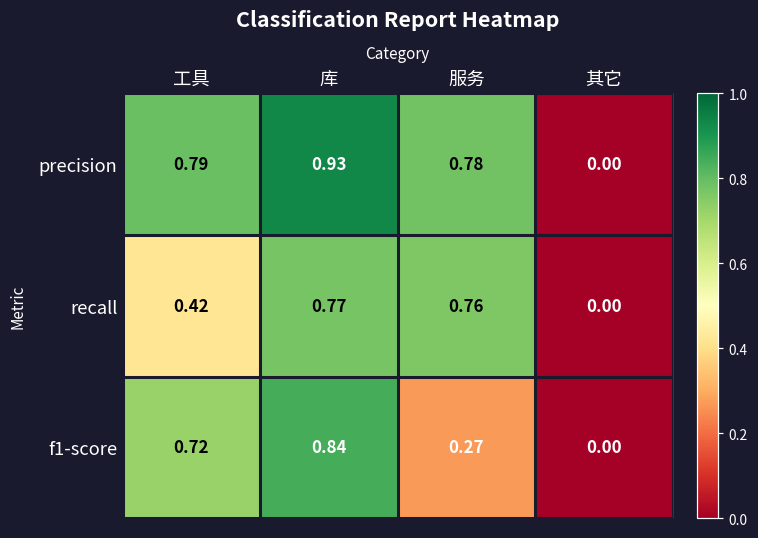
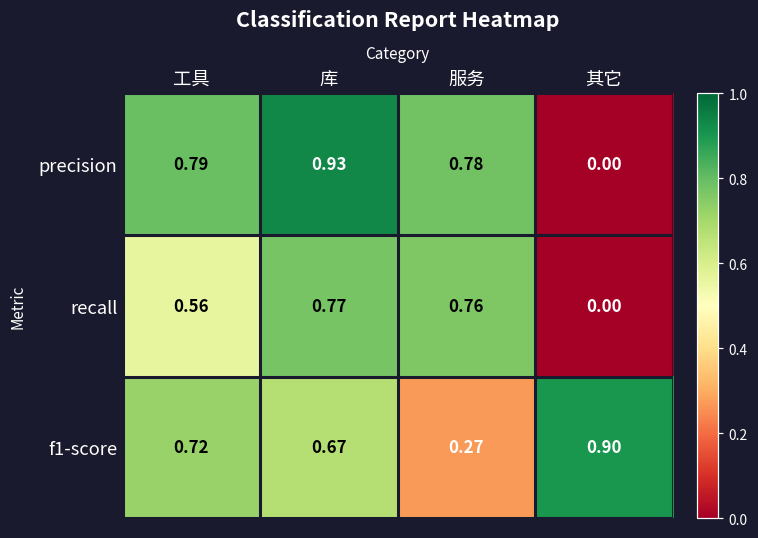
  {
    "precision": {
      "工具": 0.79,
      "库": 0.93,
      "服务": 0.78,
      "其它": 0.00
    },
    "recall": {
-     "工具": 0.42,
+     "工具": 0.56,
      "库": 0.77,
      "服务": 0.76,
      "其它": 0.00
    },
    "f1-score": {
      "工具": 0.72,
-     "库": 0.84,
+     "库": 0.67,
      "服务": 0.27,
-     "其它": 0.00
+     "其它": 0.90
    }
  }
